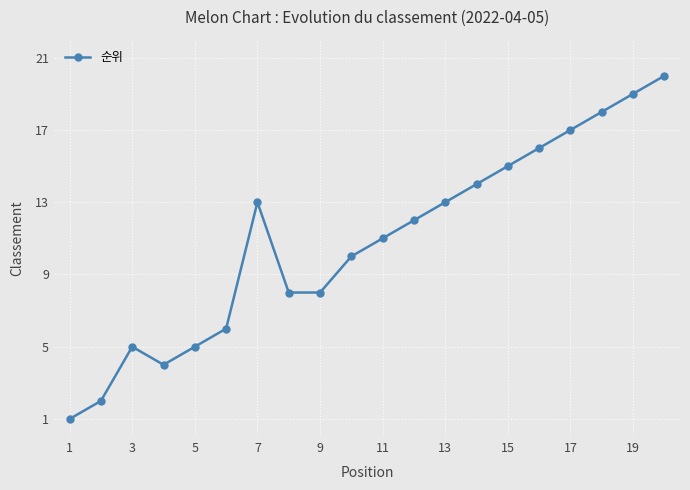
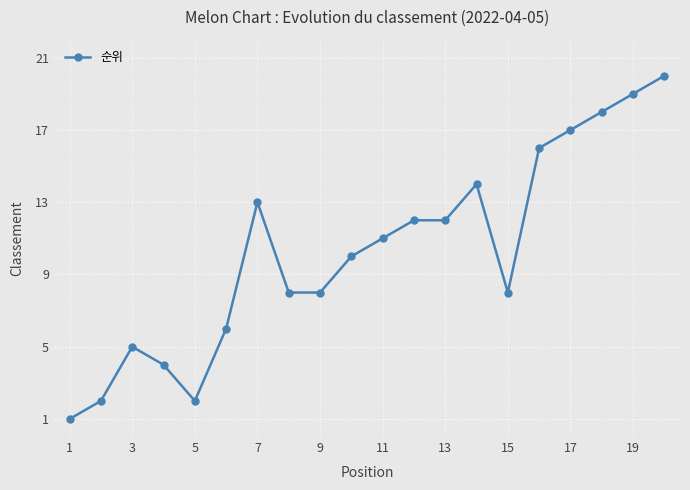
  {
    "1": 1,
    "3": 5,
-   "5": 5,
+   "5": 2,
    "7": 13,
    "9": 8,
    "11": 11,
-   "13": 13,
-   "15": 15,
+   "13": 12,
+   "15": 8,
    "17": 17,
    "19": 19
  }
